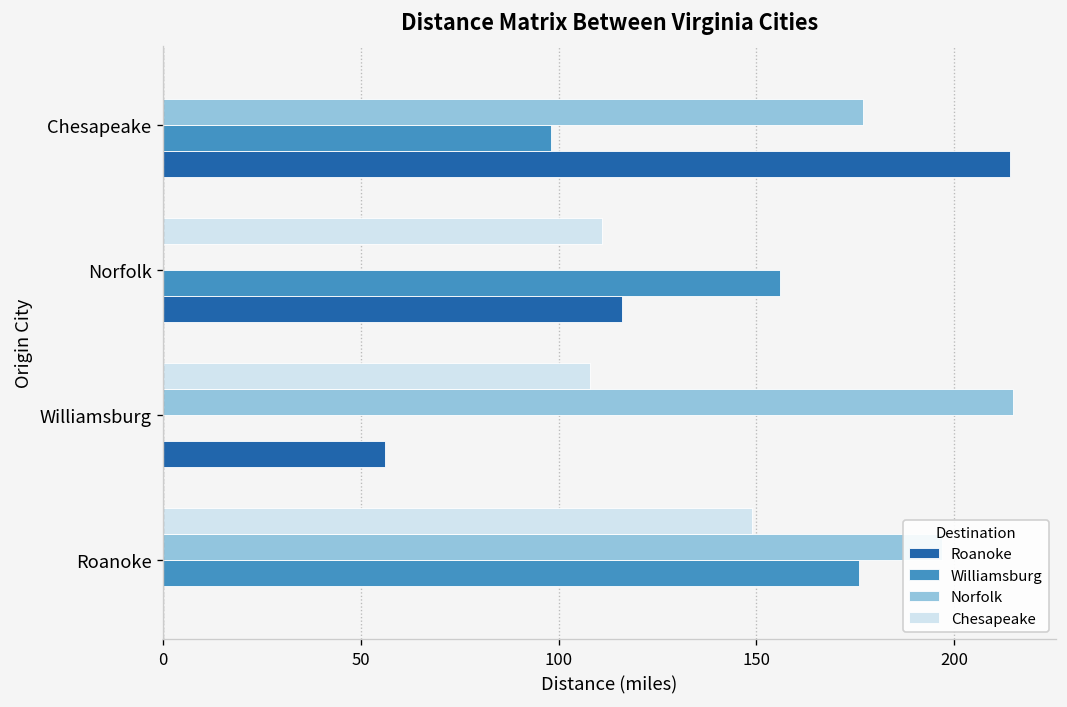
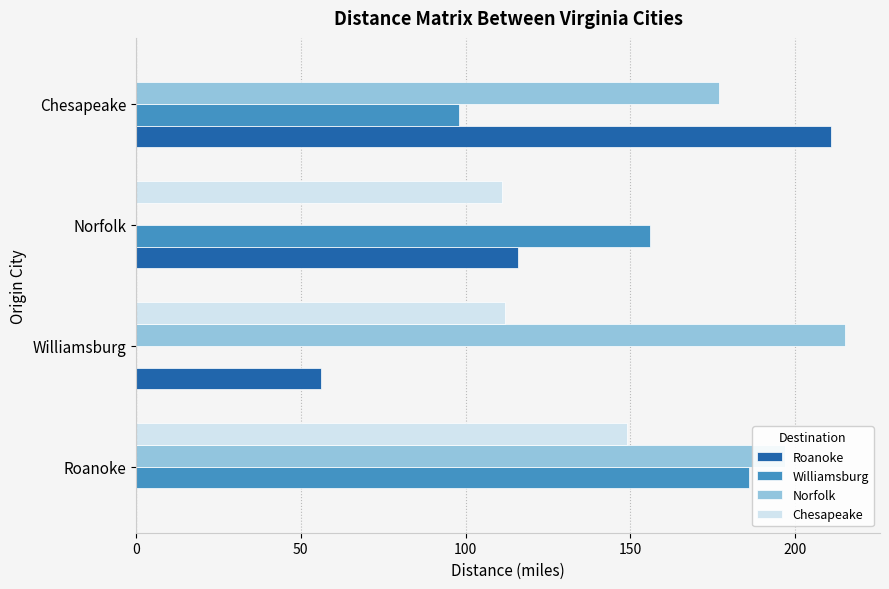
  {
    "Roanoke": {
-     "Chesapeake": 214,
+     "Chesapeake": 211,
      "Norfolk": 116,
      "Williamsburg": 56,
      "Roanoke": 0
    },
    "Williamsburg": {
      "Chesapeake": 98,
      "Norfolk": 156,
      "Williamsburg": 0,
-     "Roanoke": 176
+     "Roanoke": 186
    },
    "Norfolk": {
      "Chesapeake": 177,
      "Norfolk": 0,
      "Williamsburg": 215
    },
    "Chesapeake": {
      "Chesapeake": 0,
      "Norfolk": 111,
-     "Williamsburg": 108,
+     "Williamsburg": 112,
      "Roanoke": 149
    }
  }
